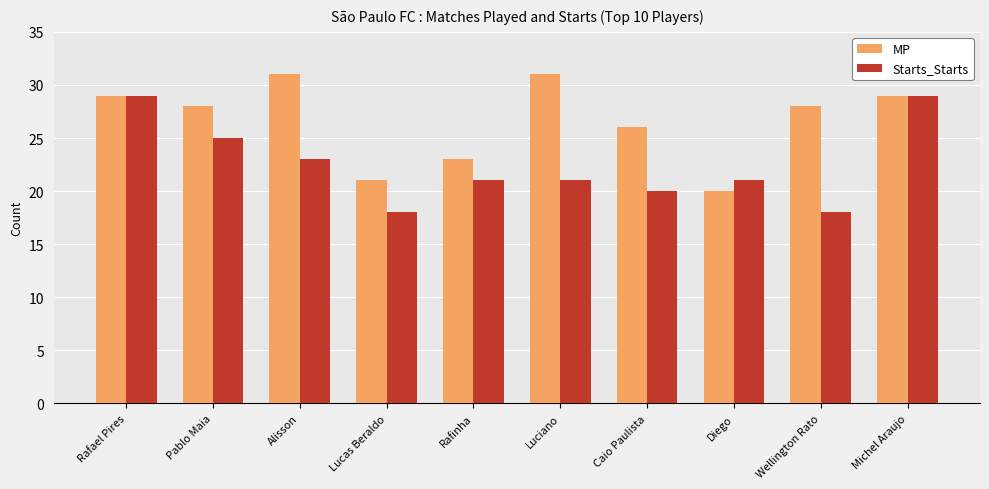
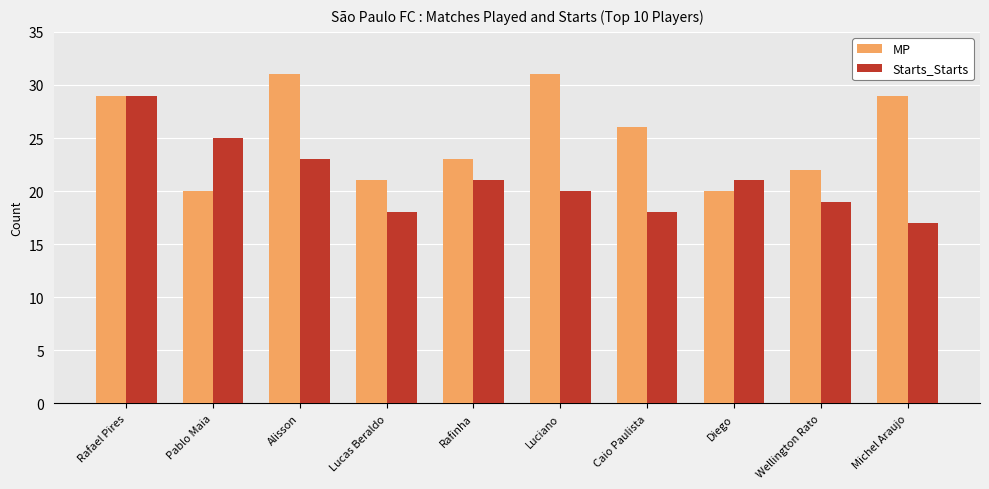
  {
    "MP": {
      "Rafael Pires": 29,
-     "Pablo Maia": 28,
+     "Pablo Maia": 20,
      "Alisson": 31,
      "Lucas Beraldo": 21,
      "Rafinha": 23,
      "Luciano": 31,
      "Caio Paulista": 26,
      "Diego": 20,
-     "Wellington Rato": 28,
+     "Wellington Rato": 22,
      "Michel Araujo": 29
    },
    "Starts_Starts": {
      "Rafael Pires": 29,
      "Pablo Maia": 25,
      "Alisson": 23,
      "Lucas Beraldo": 18,
      "Rafinha": 21,
-     "Luciano": 21,
-     "Caio Paulista": 20,
+     "Luciano": 20,
+     "Caio Paulista": 18,
      "Diego": 21,
-     "Wellington Rato": 18,
-     "Michel Araujo": 29
+     "Wellington Rato": 19,
+     "Michel Araujo": 17
    }
  }
